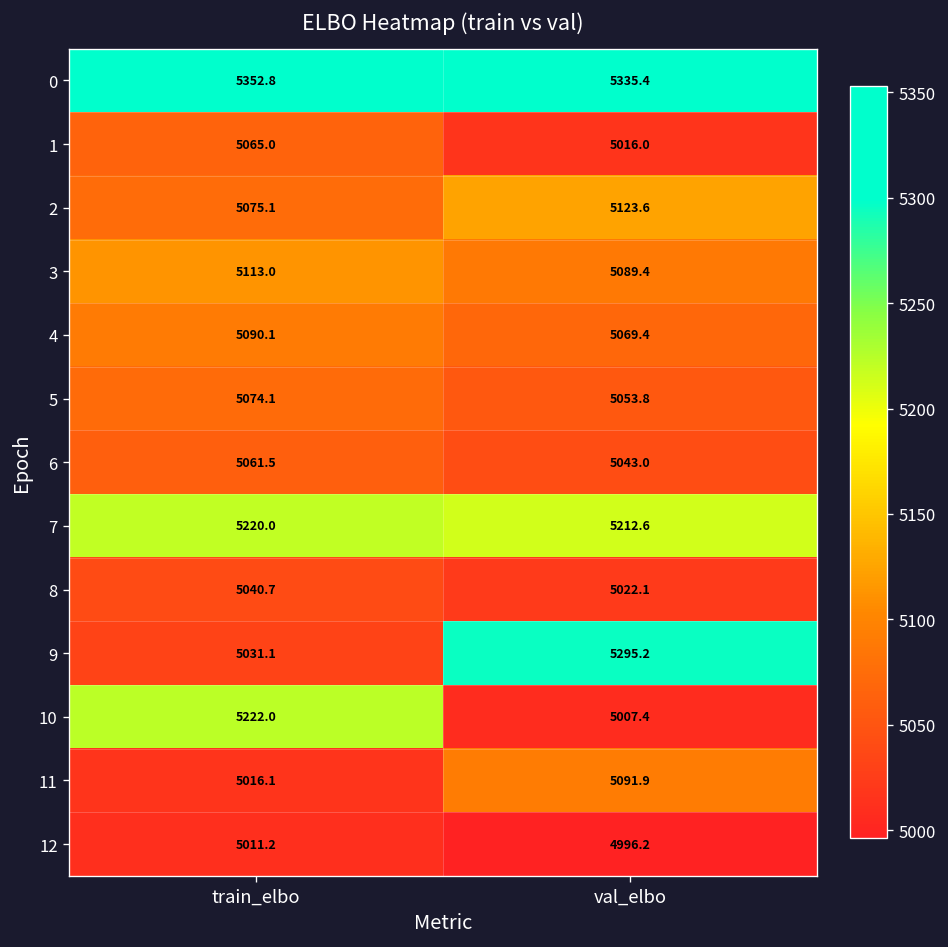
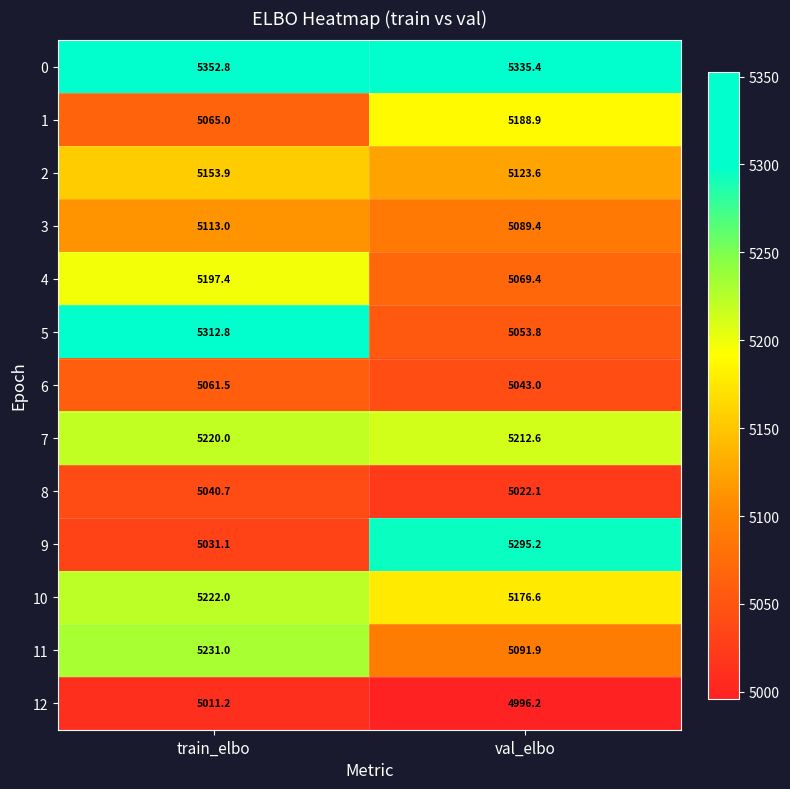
  {
    "0": {
      "train_elbo": 5352.8,
      "val_elbo": 5335.4
    },
    "1": {
      "train_elbo": 5065.0,
-     "val_elbo": 5016.0
+     "val_elbo": 5188.9
    },
    "2": {
-     "train_elbo": 5075.1,
+     "train_elbo": 5153.9,
      "val_elbo": 5123.6
    },
    "3": {
      "train_elbo": 5113.0,
      "val_elbo": 5089.4
    },
    "4": {
-     "train_elbo": 5090.1,
+     "train_elbo": 5197.4,
      "val_elbo": 5069.4
    },
    "5": {
-     "train_elbo": 5074.1,
+     "train_elbo": 5312.8,
      "val_elbo": 5053.8
    },
    "6": {
      "train_elbo": 5061.5,
      "val_elbo": 5043.0
    },
    "7": {
      "train_elbo": 5220.0,
      "val_elbo": 5212.6
    },
    "8": {
      "train_elbo": 5040.7,
      "val_elbo": 5022.1
    },
    "9": {
      "train_elbo": 5031.1,
      "val_elbo": 5295.2
    },
    "10": {
      "train_elbo": 5222.0,
-     "val_elbo": 5007.4
+     "val_elbo": 5176.6
    },
    "11": {
-     "train_elbo": 5016.1,
+     "train_elbo": 5231.0,
      "val_elbo": 5091.9
    },
    "12": {
      "train_elbo": 5011.2,
      "val_elbo": 4996.2
    }
  }
